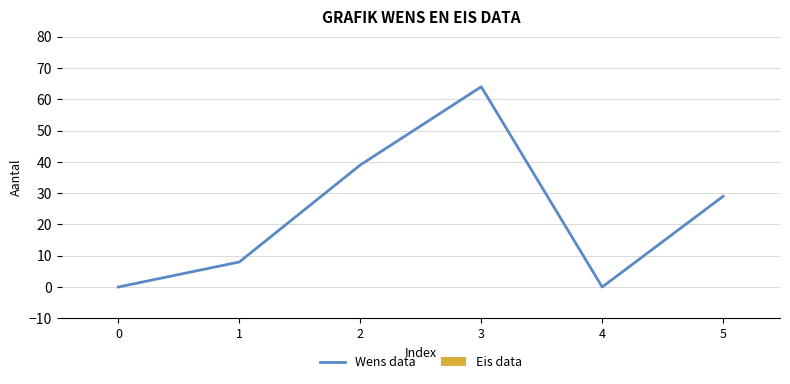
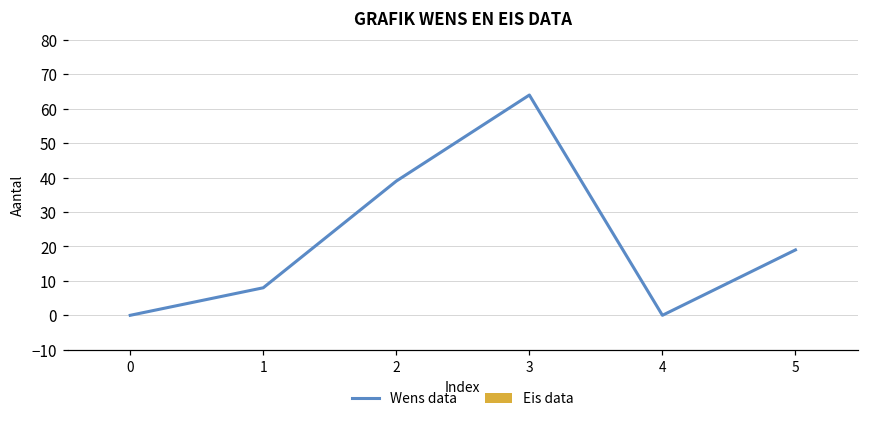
  {
    "Wens data": {
      "0": 0,
      "1": 8,
      "2": 39,
      "3": 64,
      "4": 0,
-     "5": 29
+     "5": 19
    },
    "Eis data": {
      "0": 0,
      "1": 0,
      "2": 0,
      "3": 0,
      "4": 0,
      "5": 0
    }
  }
